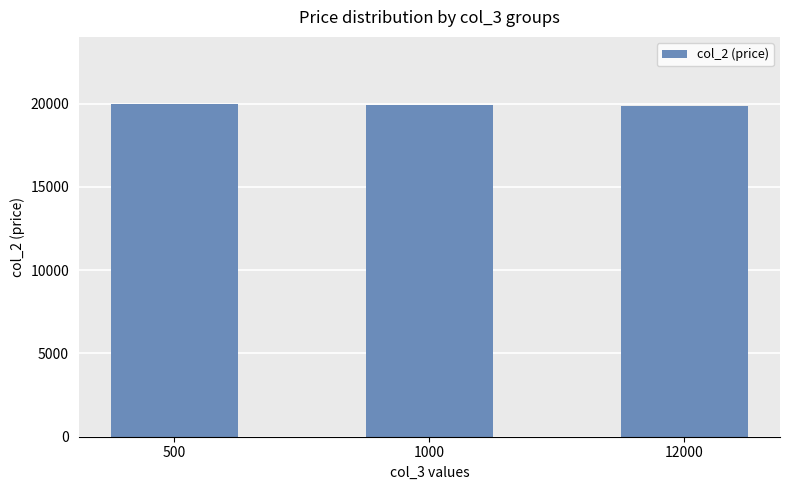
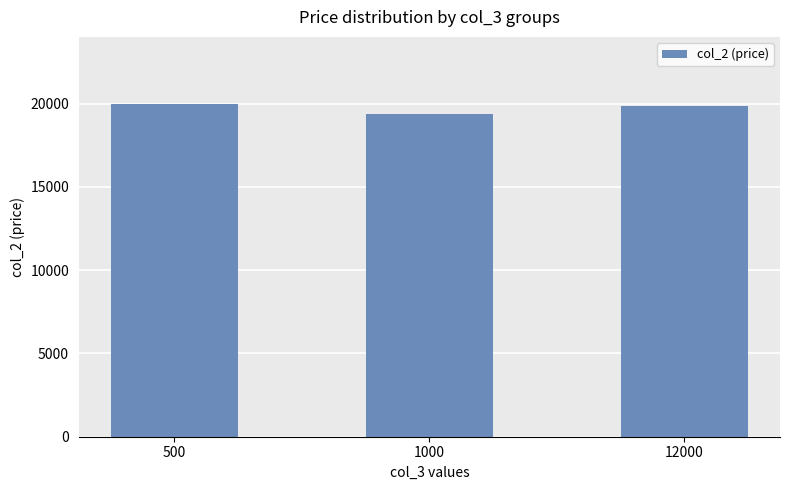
  {
    "500": 20000,
-   "1000": 19900,
+   "1000": 19400,
    "12000": 19800
  }
